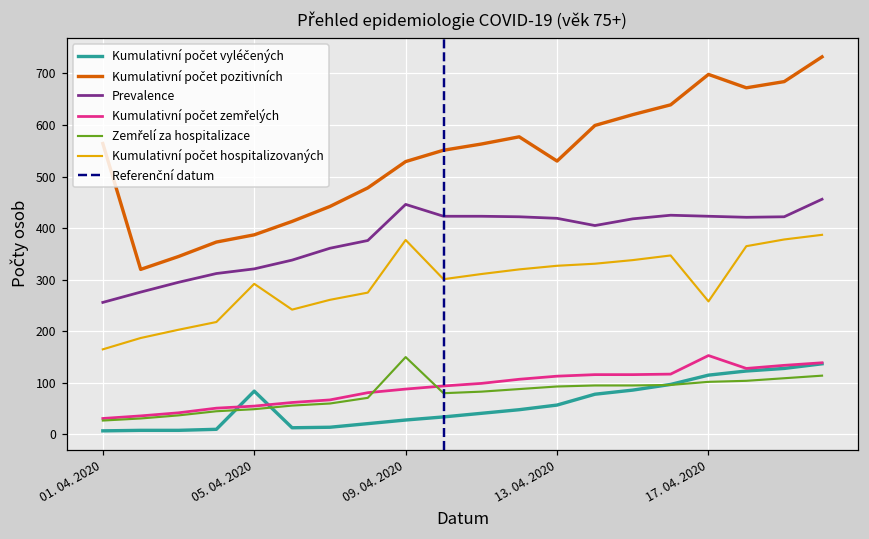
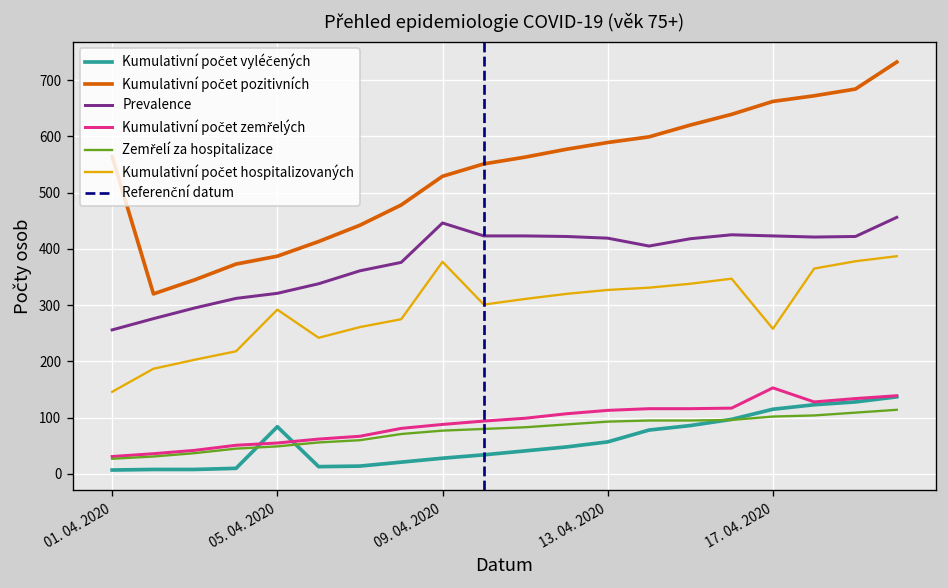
  {
    "Kumulativní počet vyléčených": {
      "01. 04. 2020": 10,
      "05. 04. 2020": 80,
      "09. 04. 2020": 30,
      "13. 04. 2020": 60,
      "17. 04. 2020": 120
    },
    "Kumulativní počet pozitivních": {
      "05. 04. 2020": 390,
      "09. 04. 2020": 530,
-     "13. 04. 2020": 530,
-     "17. 04. 2020": 700
+     "13. 04. 2020": 590,
+     "17. 04. 2020": 660
    },
    "Prevalence": {
      "01. 04. 2020": 260,
      "05. 04. 2020": 320,
      "09. 04. 2020": 450,
      "13. 04. 2020": 420,
      "17. 04. 2020": 420
    },
    "Kumulativní počet zemřelých": {
      "05. 04. 2020": 60,
      "09. 04. 2020": 90,
      "13. 04. 2020": 110,
      "17. 04. 2020": 150
    },
    "Zemřelí za hospitalizace": {
      "05. 04. 2020": 50,
-     "09. 04. 2020": 150,
+     "09. 04. 2020": 80,
      "13. 04. 2020": 90,
      "17. 04. 2020": 100
    },
    "Kumulativní počet hospitalizovaných": {
-     "01. 04. 2020": 170,
+     "01. 04. 2020": 150,
      "05. 04. 2020": 290,
      "09. 04. 2020": 380,
      "13. 04. 2020": 330,
      "17. 04. 2020": 260
    }
  }
